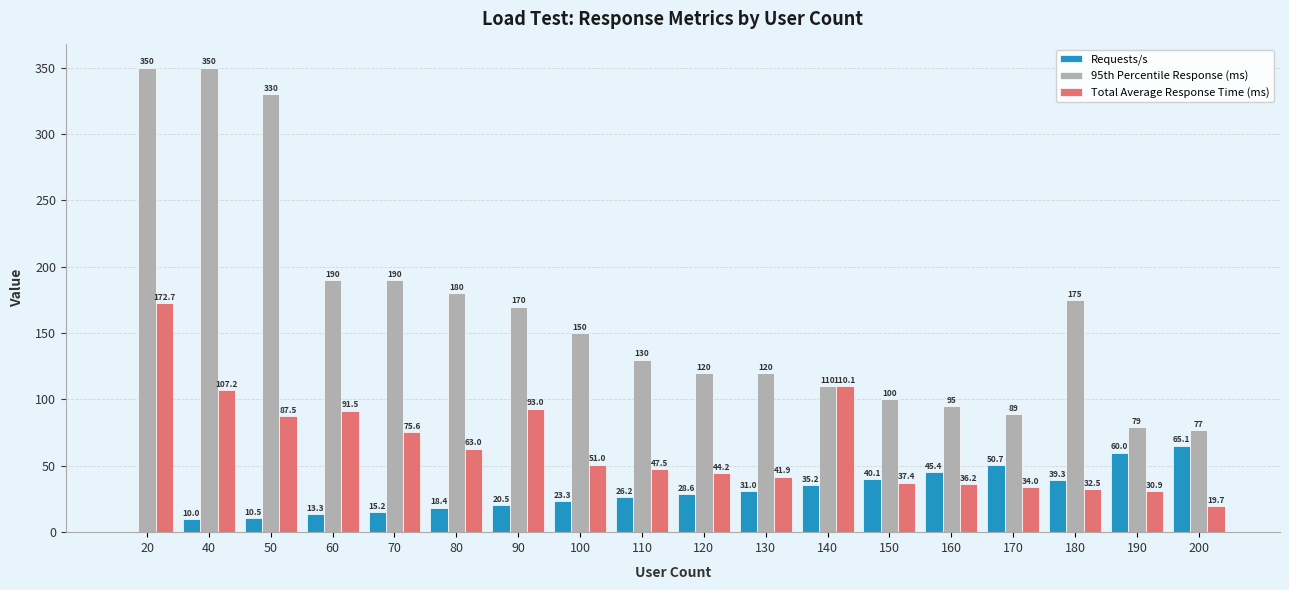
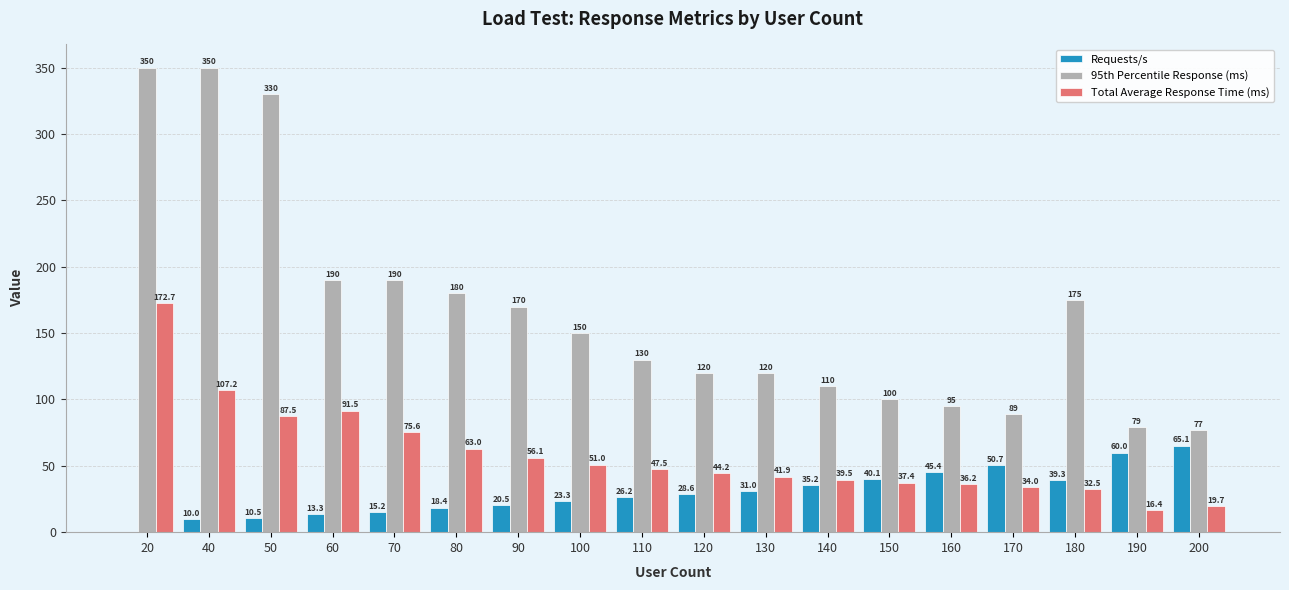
  {
    "Requests/s": {
      "40": 10.0,
      "50": 10.5,
      "60": 13.3,
      "70": 15.2,
      "80": 18.4,
      "90": 20.5,
      "100": 23.3,
      "110": 26.2,
      "120": 28.6,
      "130": 31.0,
      "140": 35.2,
      "150": 40.1,
      "160": 45.4,
      "170": 50.7,
      "180": 39.3,
      "190": 60.0,
      "200": 65.1
    },
    "95th Percentile Response (ms)": {
      "20": 350,
      "40": 350,
      "50": 330,
      "60": 190,
      "70": 190,
      "80": 180,
      "90": 170,
      "100": 150,
      "110": 130,
      "120": 120,
      "130": 120,
      "140": 110,
      "150": 100,
      "160": 95,
      "170": 89,
      "180": 175,
      "190": 79,
      "200": 77
    },
    "Total Average Response Time (ms)": {
      "20": 172.7,
      "40": 107.2,
      "50": 87.5,
      "60": 91.5,
      "70": 75.6,
      "80": 63.0,
-     "90": 93.0,
+     "90": 56.1,
      "100": 51.0,
      "110": 47.5,
      "120": 44.2,
      "130": 41.9,
-     "140": 110.1,
+     "140": 39.5,
      "150": 37.4,
      "160": 36.2,
      "170": 34.0,
      "180": 32.5,
-     "190": 30.9,
+     "190": 16.4,
      "200": 19.7
    }
  }
